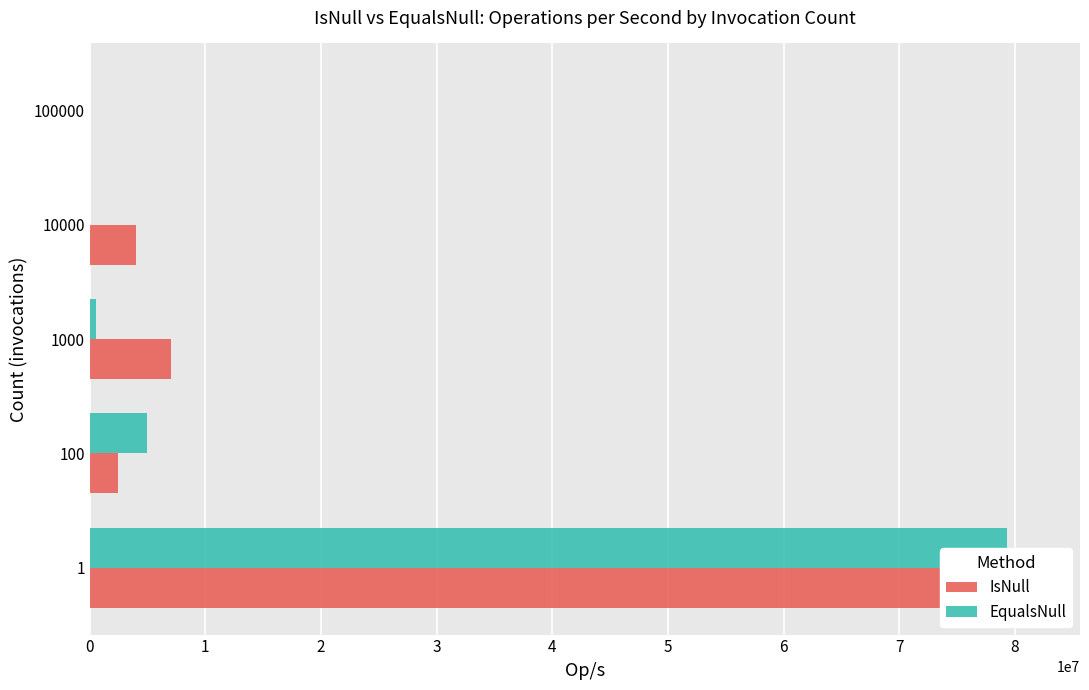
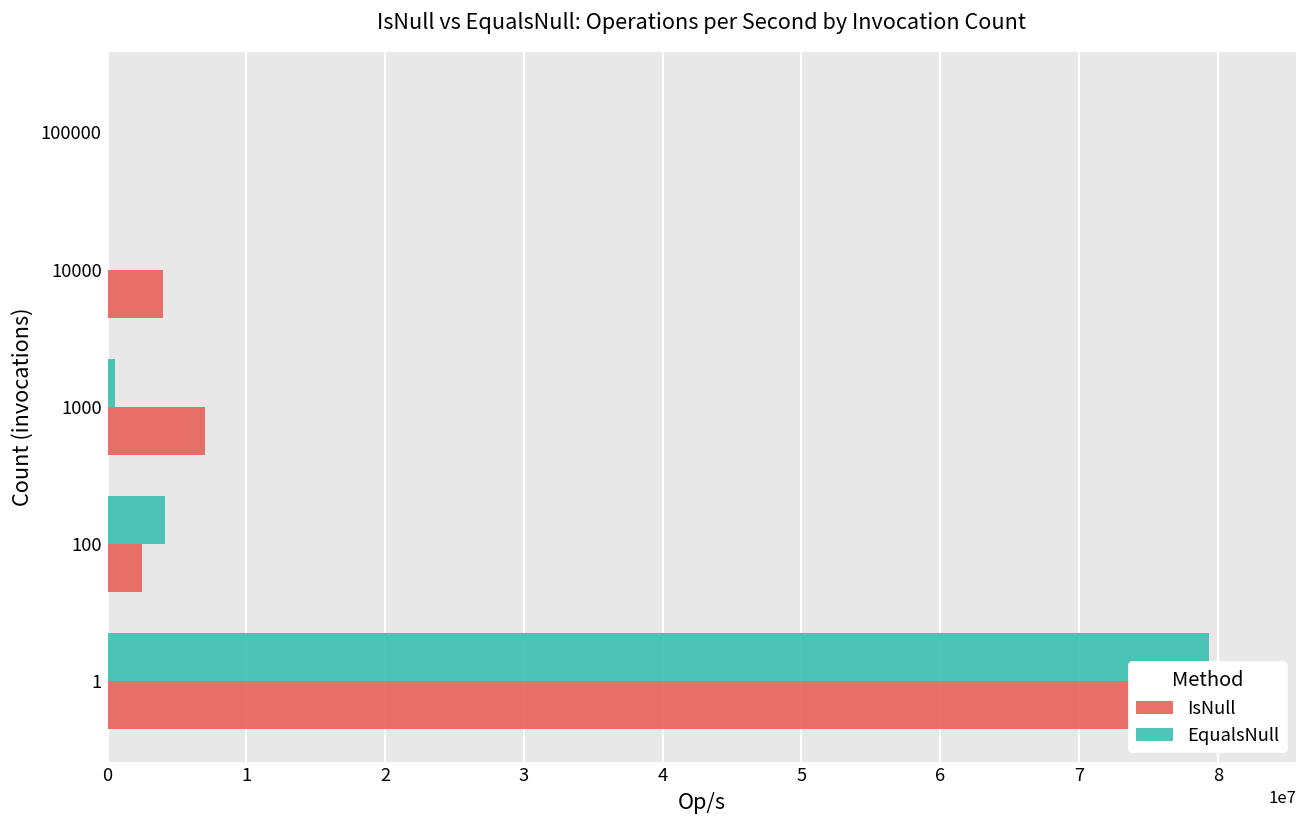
  {
    "IsNull": {
      "10000": 4000000,
      "1000": 7000000,
      "100": 2500000
    },
    "EqualsNull": {
      "1000": 500000,
-     "100": 5000000,
+     "100": 4100000,
      "1": 79300000
    }
  }
